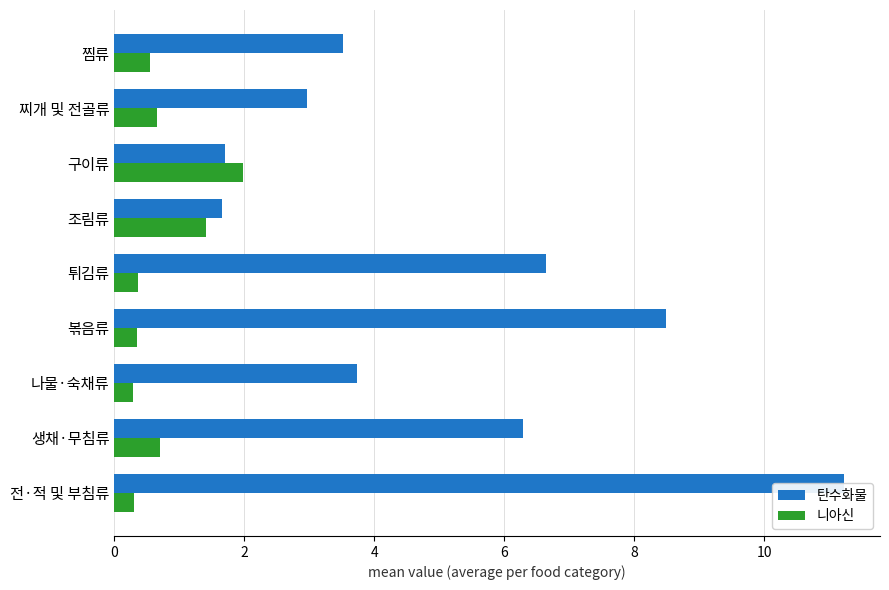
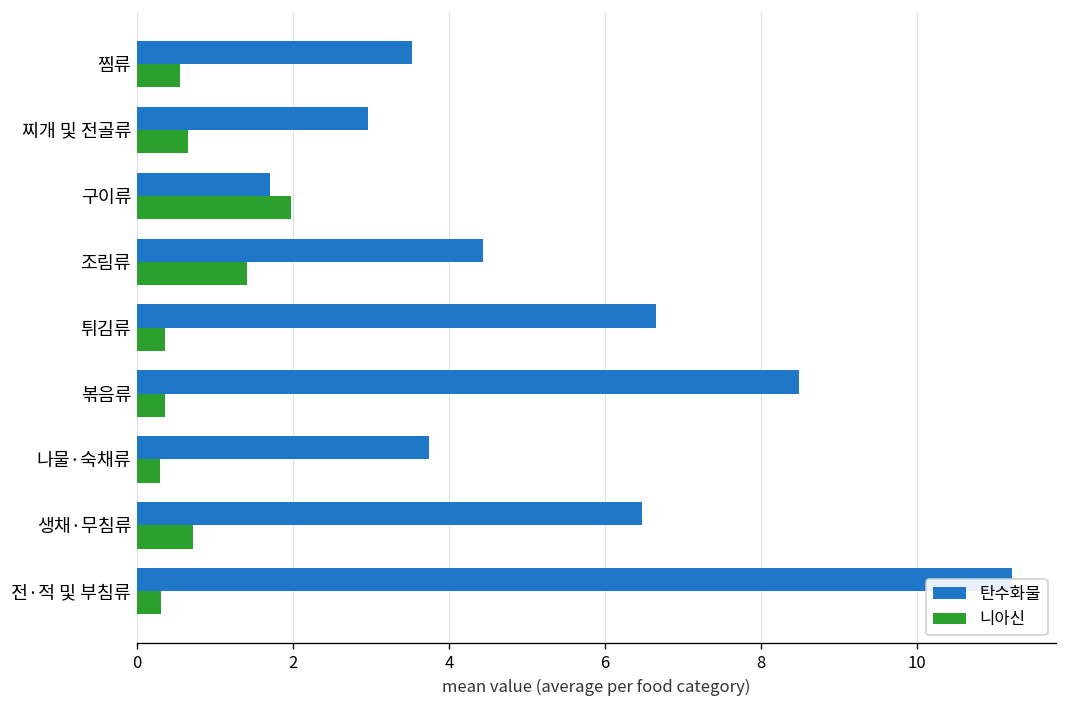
  {
    "탄수화물": {
      "찜류": 3.5,
      "찌개 및 전골류": 3.0,
      "구이류": 1.7,
-     "조림류": 1.7,
+     "조림류": 4.4,
      "튀김류": 6.7,
      "볶음류": 8.5,
      "나물·숙채류": 3.7,
-     "생채·무침류": 6.3
+     "생채·무침류": 6.5
    },
    "니아신": {
      "찜류": 0.5,
      "찌개 및 전골류": 0.7,
      "구이류": 2.0,
      "조림류": 1.4,
      "튀김류": 0.4,
      "볶음류": 0.4,
      "나물·숙채류": 0.3,
      "생채·무침류": 0.7,
      "전·적 및 부침류": 0.3
    }
  }
